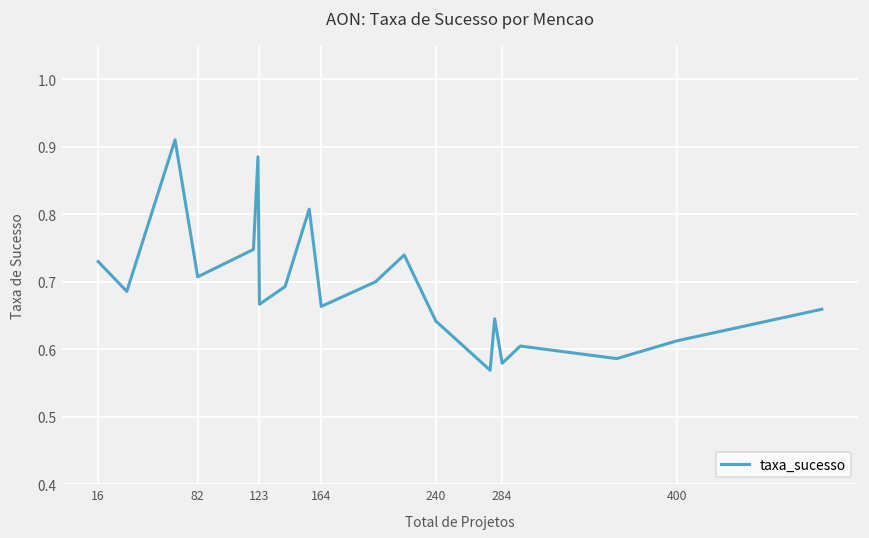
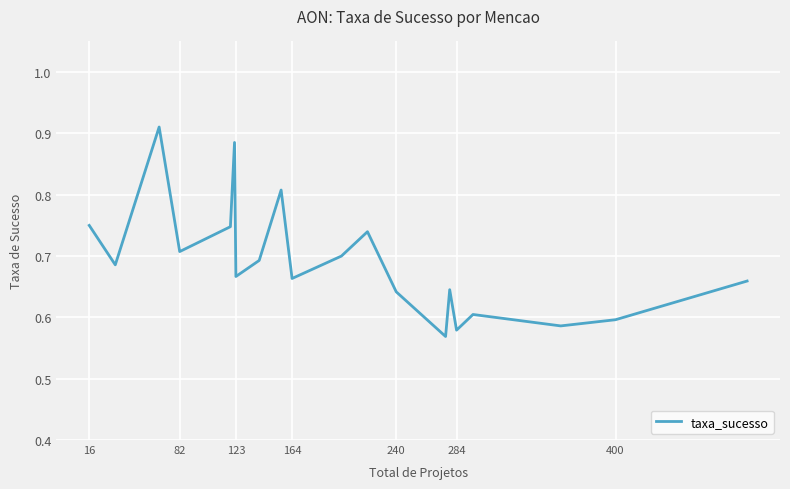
  {
-   "16": 0.73,
+   "16": 0.75,
    "82": 0.71,
    "123": 0.67,
    "164": 0.66,
    "240": 0.64,
    "284": 0.58,
-   "400": 0.61
+   "400": 0.60
  }
